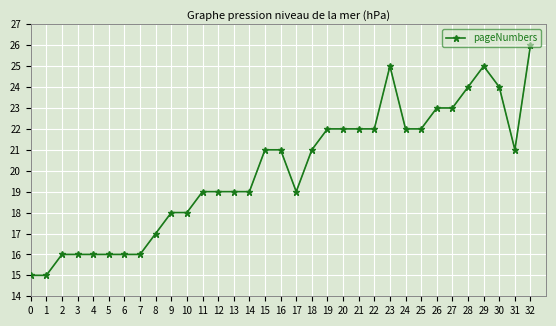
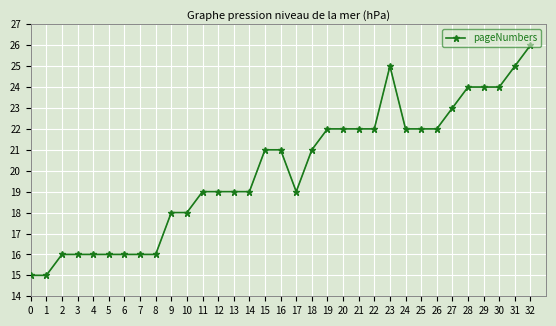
  {
    "0": 15,
    "1": 15,
    "2": 16,
    "3": 16,
    "4": 16,
    "5": 16,
    "6": 16,
    "7": 16,
-   "8": 17,
+   "8": 16,
    "9": 18,
    "10": 18,
    "11": 19,
    "12": 19,
    "13": 19,
    "14": 19,
    "15": 21,
    "16": 21,
    "17": 19,
    "18": 21,
    "19": 22,
    "20": 22,
    "21": 22,
    "22": 22,
    "23": 25,
    "24": 22,
    "25": 22,
-   "26": 23,
+   "26": 22,
    "27": 23,
    "28": 24,
-   "29": 25,
+   "29": 24,
    "30": 24,
-   "31": 21
+   "31": 25
  }
